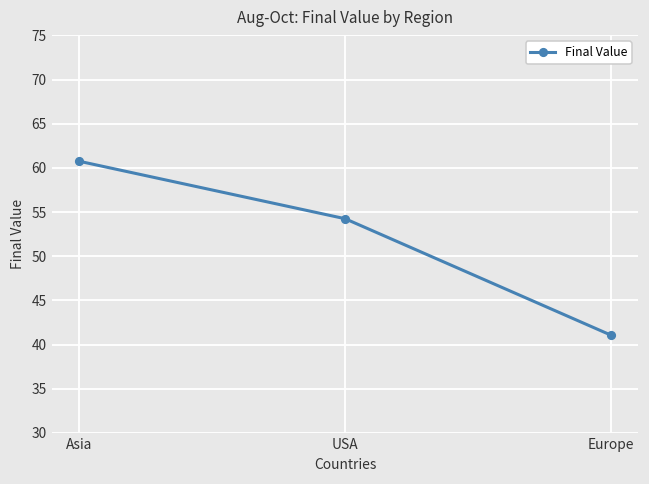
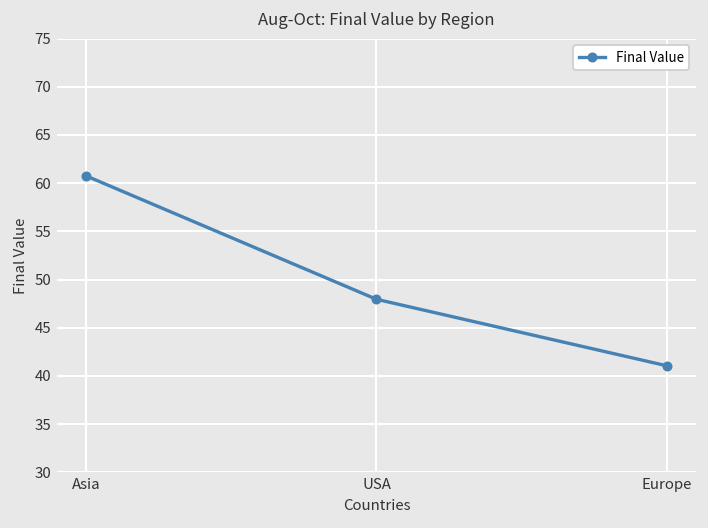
  {
    "Asia": 61,
-   "USA": 54,
+   "USA": 48,
    "Europe": 41
  }
